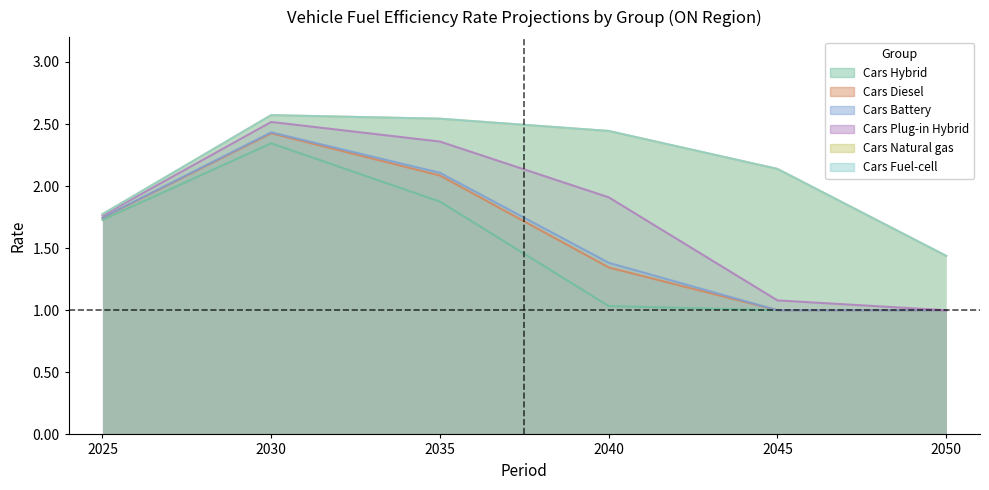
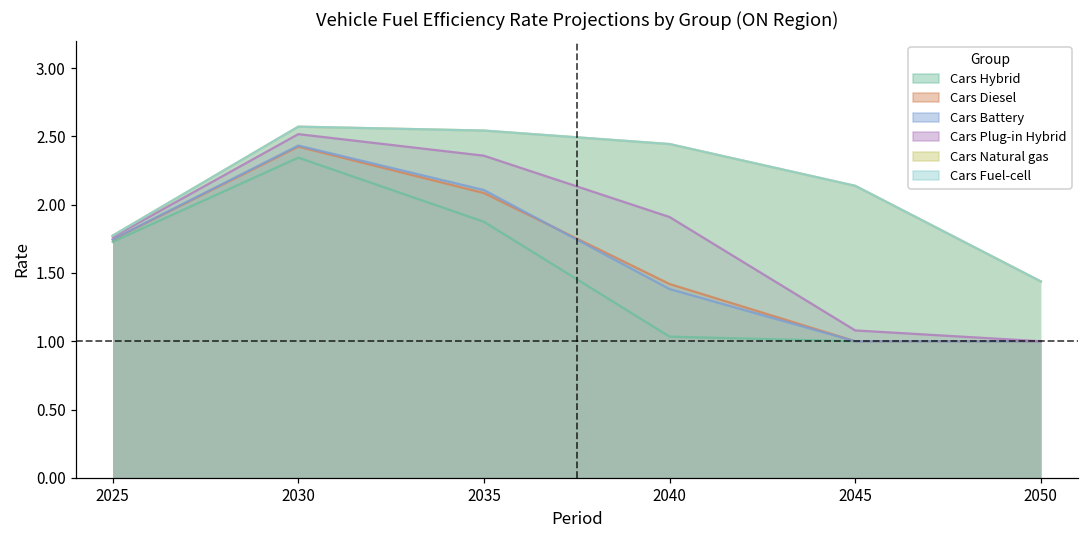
  {
    "Cars Diesel": {
      "2035": 2.09,
-     "2040": 1.34
+     "2040": 1.42
    }
  }
